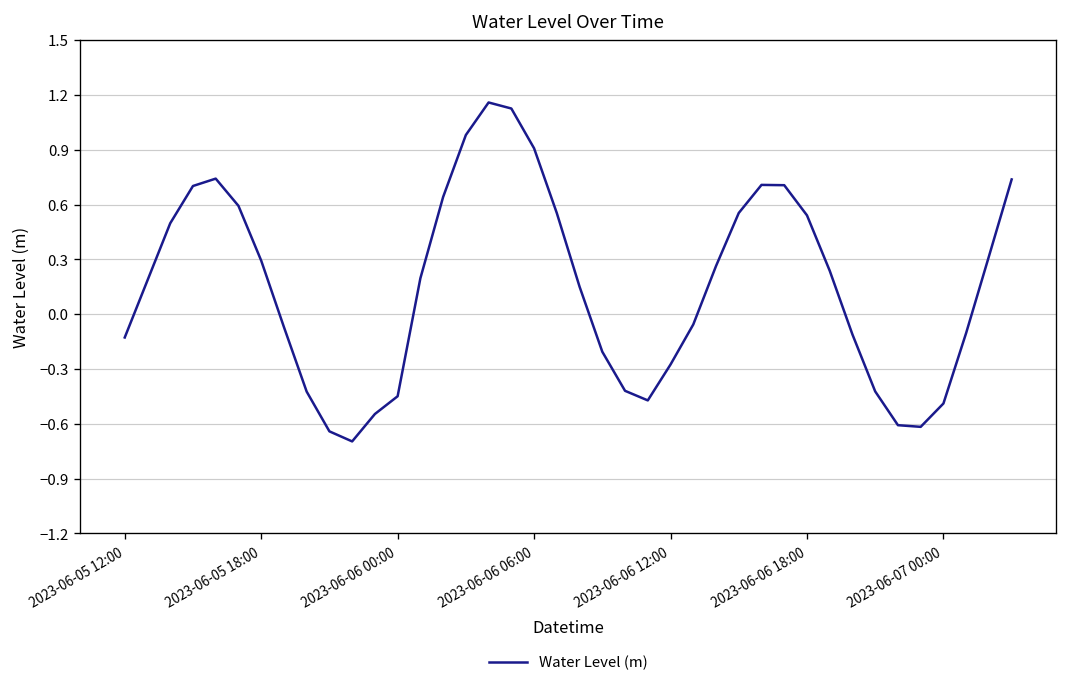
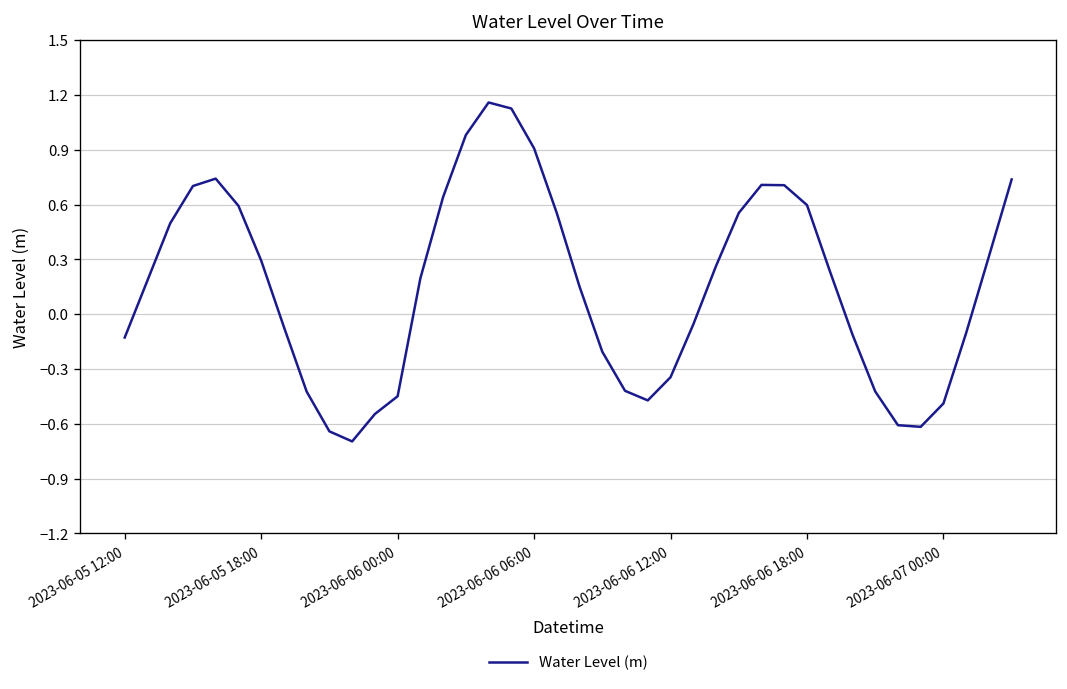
  {
    "2023-06-05 12:00": -0.13,
    "2023-06-05 18:00": 0.29,
    "2023-06-06 00:00": -0.45,
    "2023-06-06 06:00": 0.91,
-   "2023-06-06 12:00": -0.28,
-   "2023-06-06 18:00": 0.54,
+   "2023-06-06 12:00": -0.34,
+   "2023-06-06 18:00": 0.60,
    "2023-06-07 00:00": -0.49
  }
